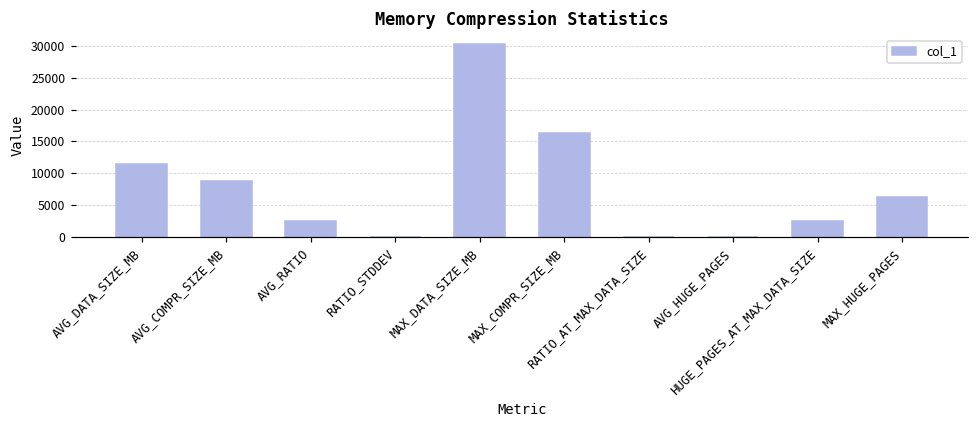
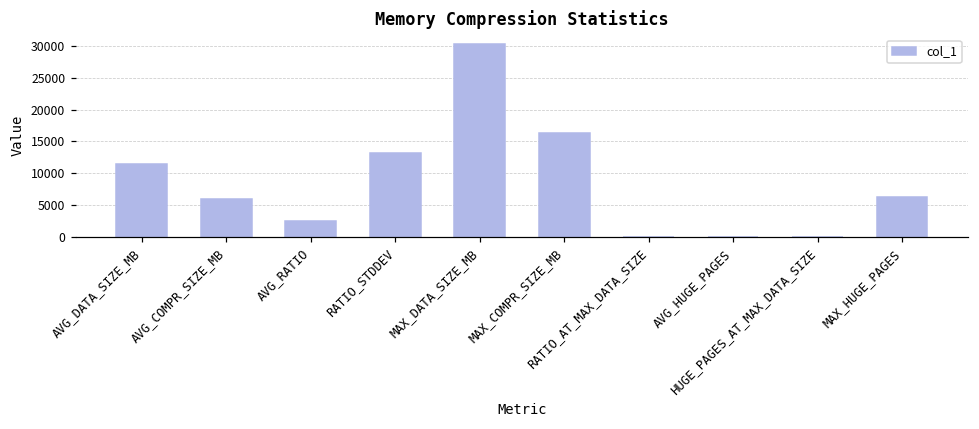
  {
    "AVG_DATA_SIZE_MB": 11000,
-   "AVG_COMPR_SIZE_MB": 9000,
+   "AVG_COMPR_SIZE_MB": 6000,
    "AVG_RATIO": 2000,
-   "RATIO_STDDEV": 0,
+   "RATIO_STDDEV": 13000,
    "MAX_DATA_SIZE_MB": 30000,
    "MAX_COMPR_SIZE_MB": 16000,
-   "HUGE_PAGES_AT_MAX_DATA_SIZE": 2000,
+   "HUGE_PAGES_AT_MAX_DATA_SIZE": 0,
    "MAX_HUGE_PAGES": 6000
  }
